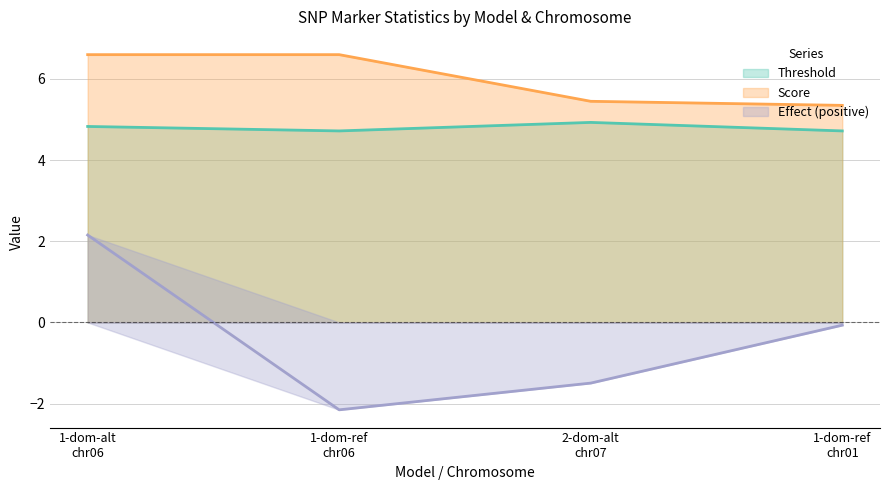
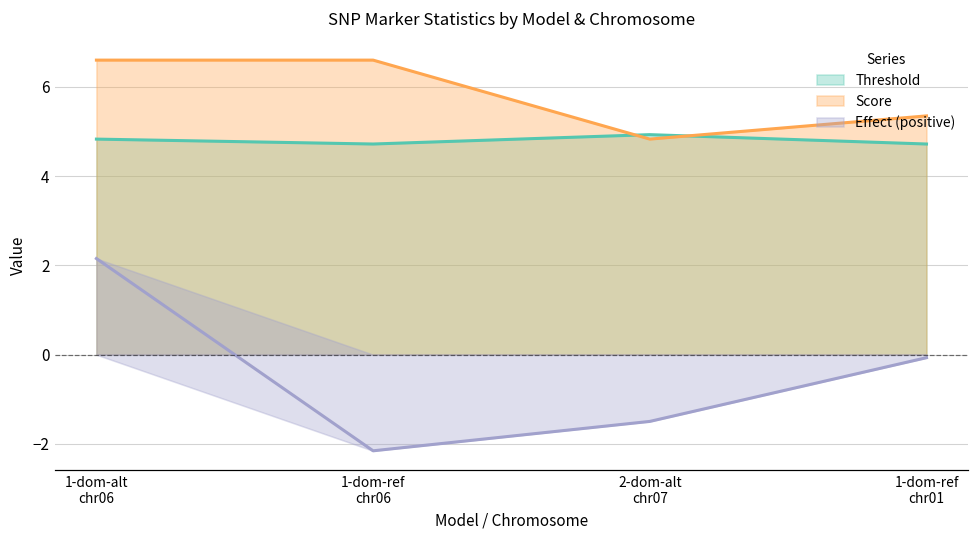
  {
    "Score": {
      "1-dom-alt chr06": 6.6,
      "1-dom-ref chr06": 6.6,
-     "2-dom-alt chr07": 5.5,
+     "2-dom-alt chr07": 4.8,
      "1-dom-ref chr01": 5.4
    }
  }
